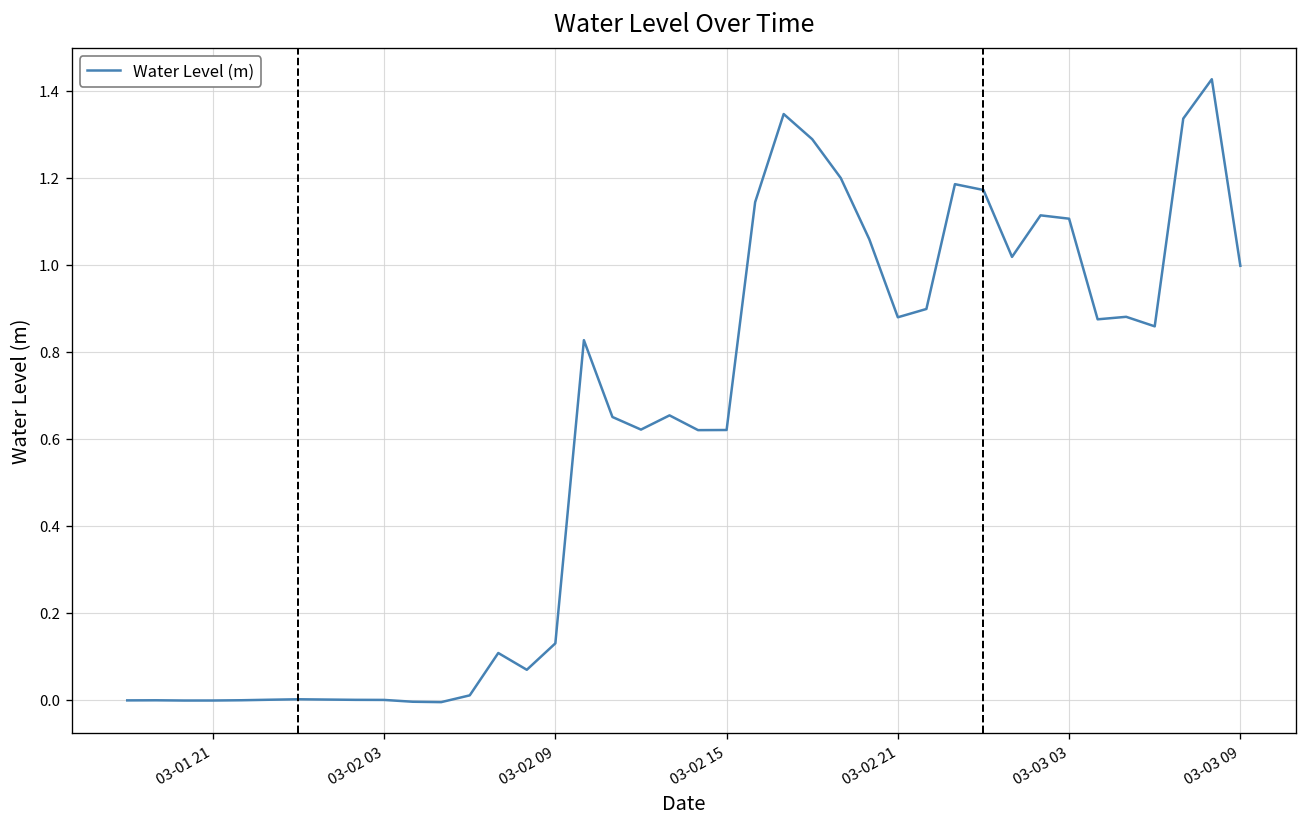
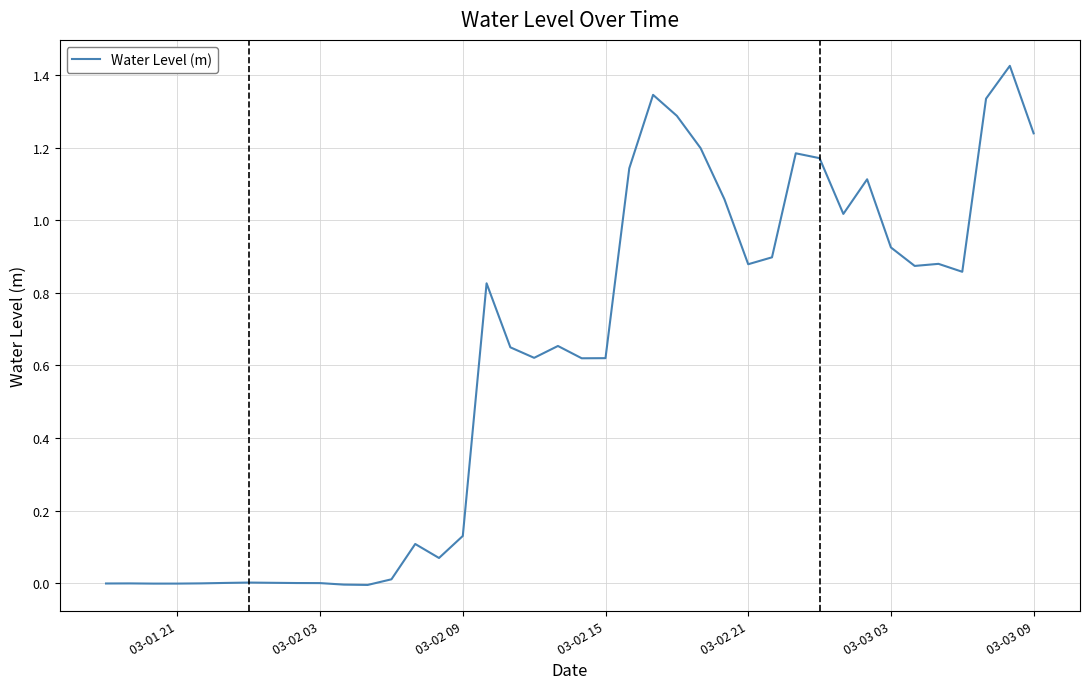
  {
    "03-01 21": 0.00,
    "03-02 03": 0.00,
    "03-02 09": 0.13,
    "03-02 15": 0.62,
    "03-02 21": 0.88,
-   "03-03 03": 1.11,
-   "03-03 09": 1.00
+   "03-03 03": 0.93,
+   "03-03 09": 1.24
  }
